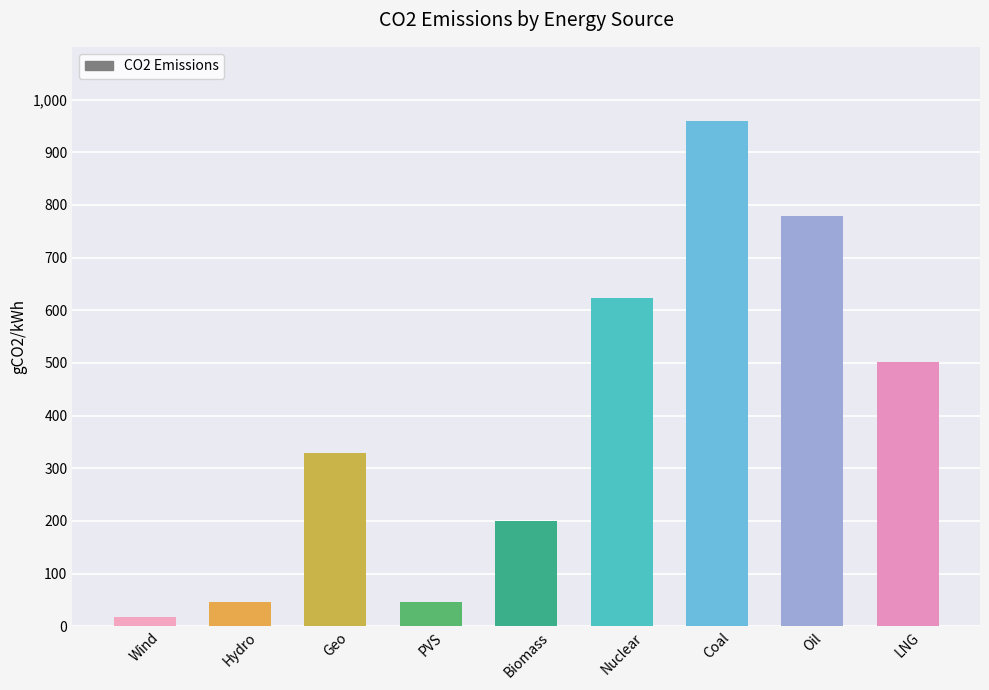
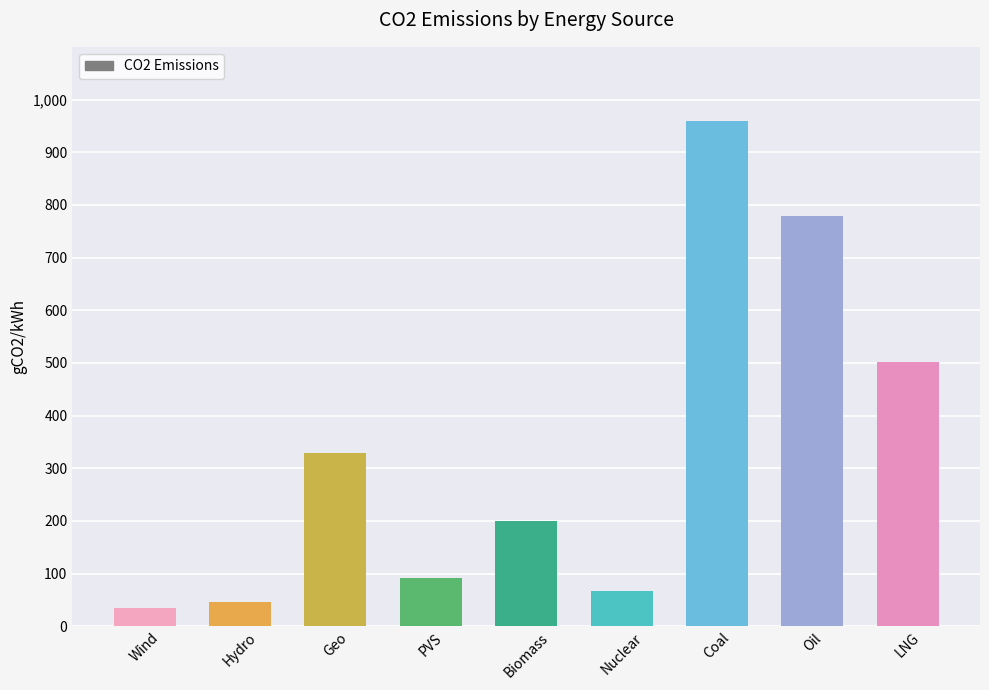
  {
-   "Wind": 20,
+   "Wind": 30,
    "Hydro": 50,
    "Geo": 330,
-   "PVS": 50,
+   "PVS": 90,
    "Biomass": 200,
-   "Nuclear": 620,
+   "Nuclear": 70,
    "Coal": 960,
    "Oil": 780,
    "LNG": 500
  }
